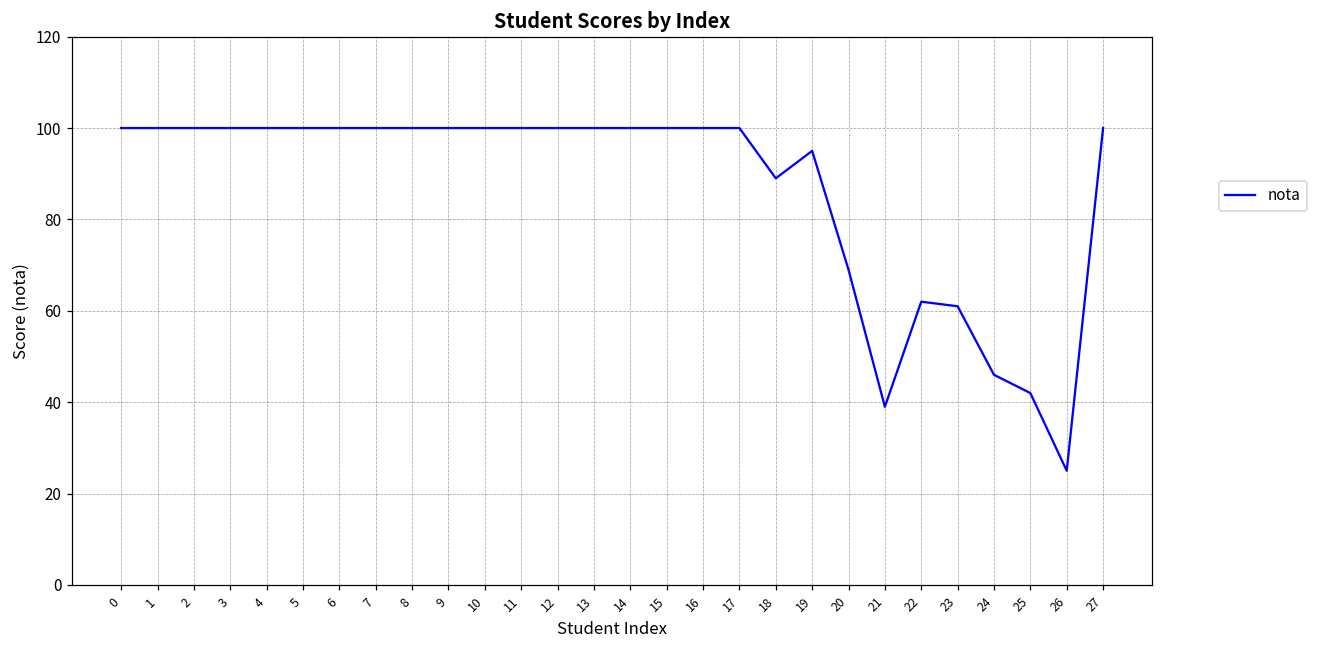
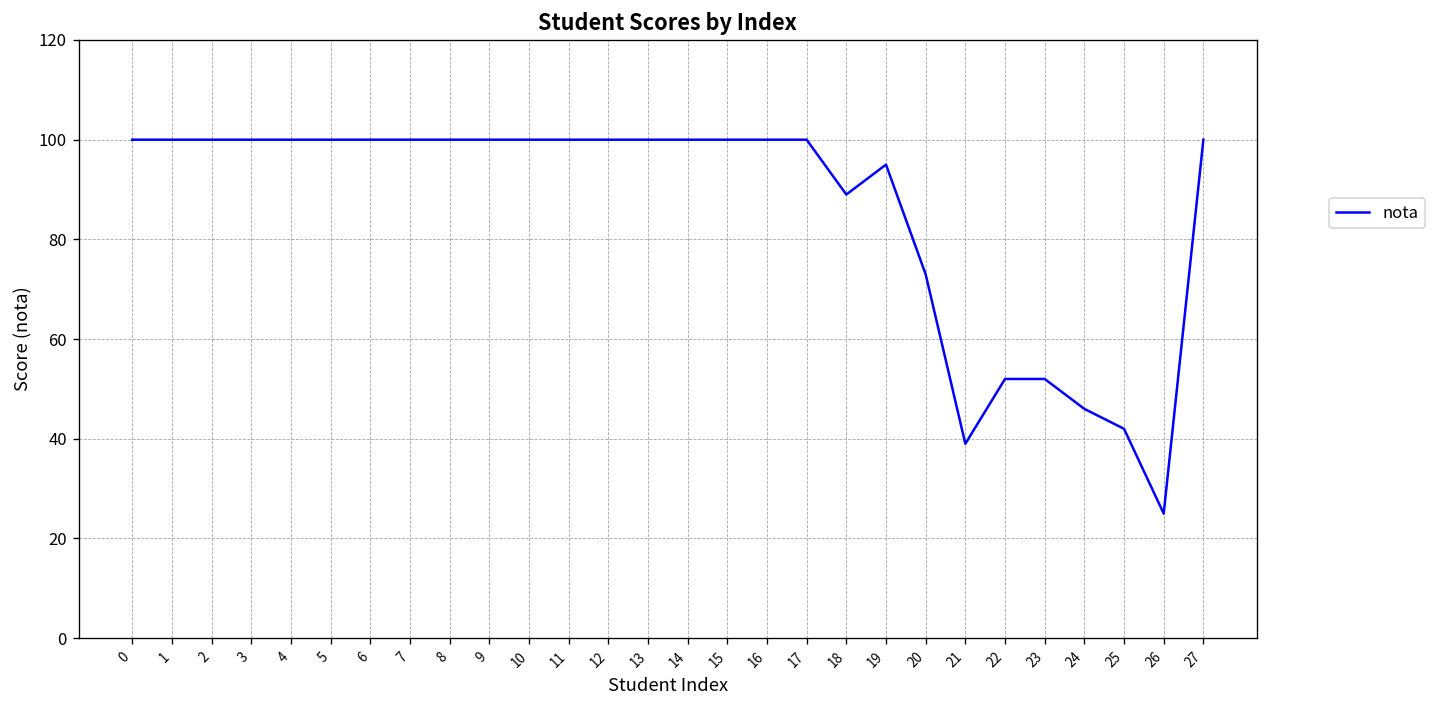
  {
    "0": 100,
    "1": 100,
    "2": 100,
    "3": 100,
    "4": 100,
    "5": 100,
    "6": 100,
    "7": 100,
    "8": 100,
    "9": 100,
    "10": 100,
    "11": 100,
    "12": 100,
    "13": 100,
    "14": 100,
    "15": 100,
    "16": 100,
    "17": 100,
    "18": 89,
    "19": 95,
-   "20": 69,
+   "20": 73,
    "21": 39,
-   "22": 62,
-   "23": 61,
+   "22": 52,
+   "23": 52,
    "24": 46,
    "25": 42,
    "26": 25,
    "27": 100
  }
